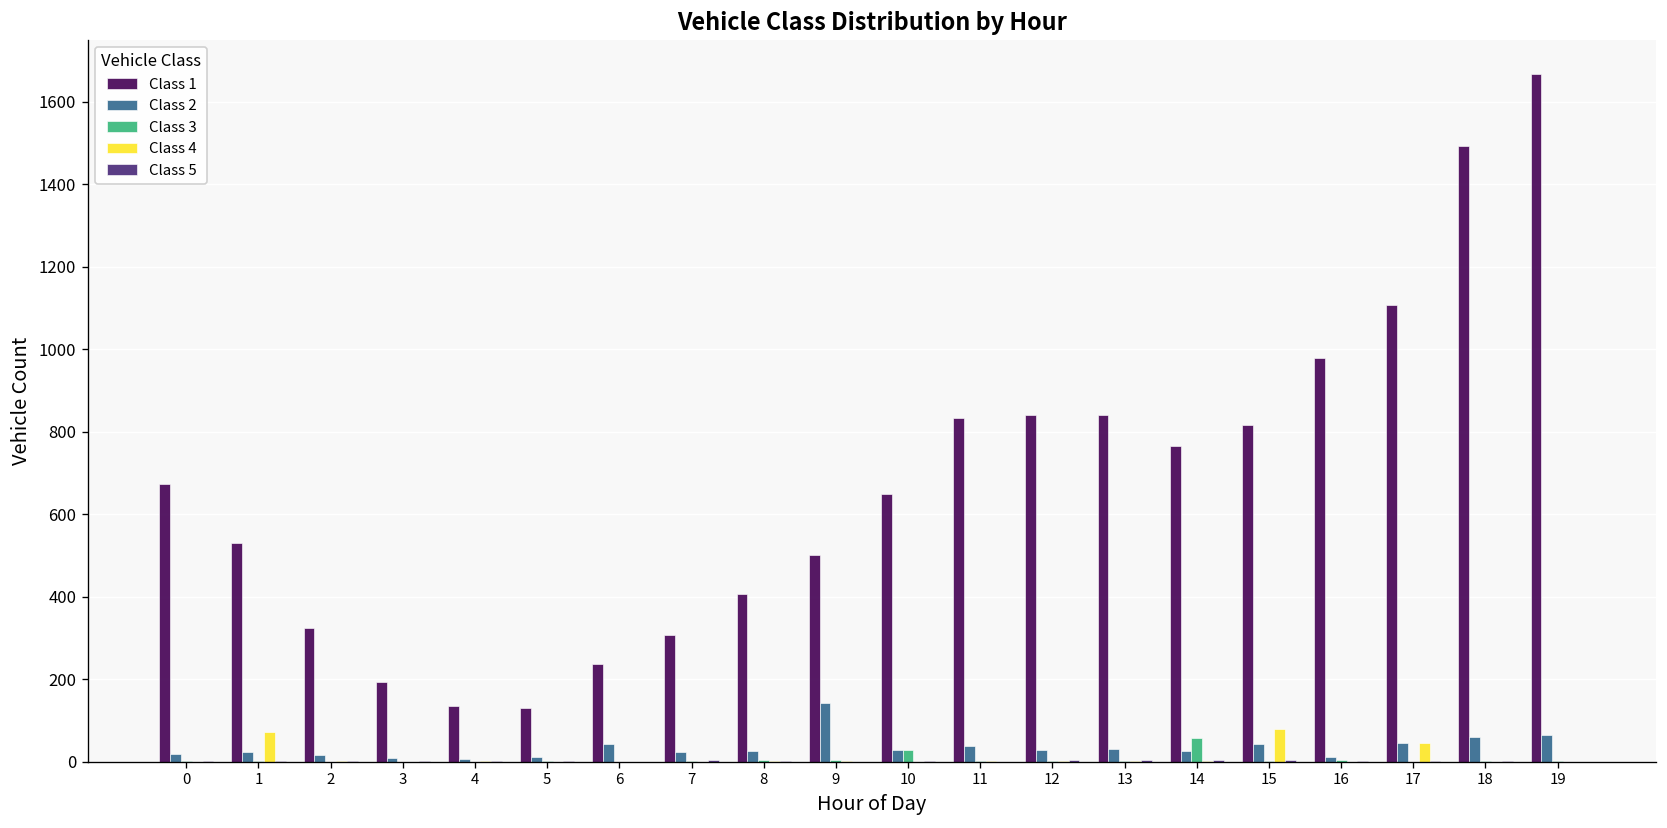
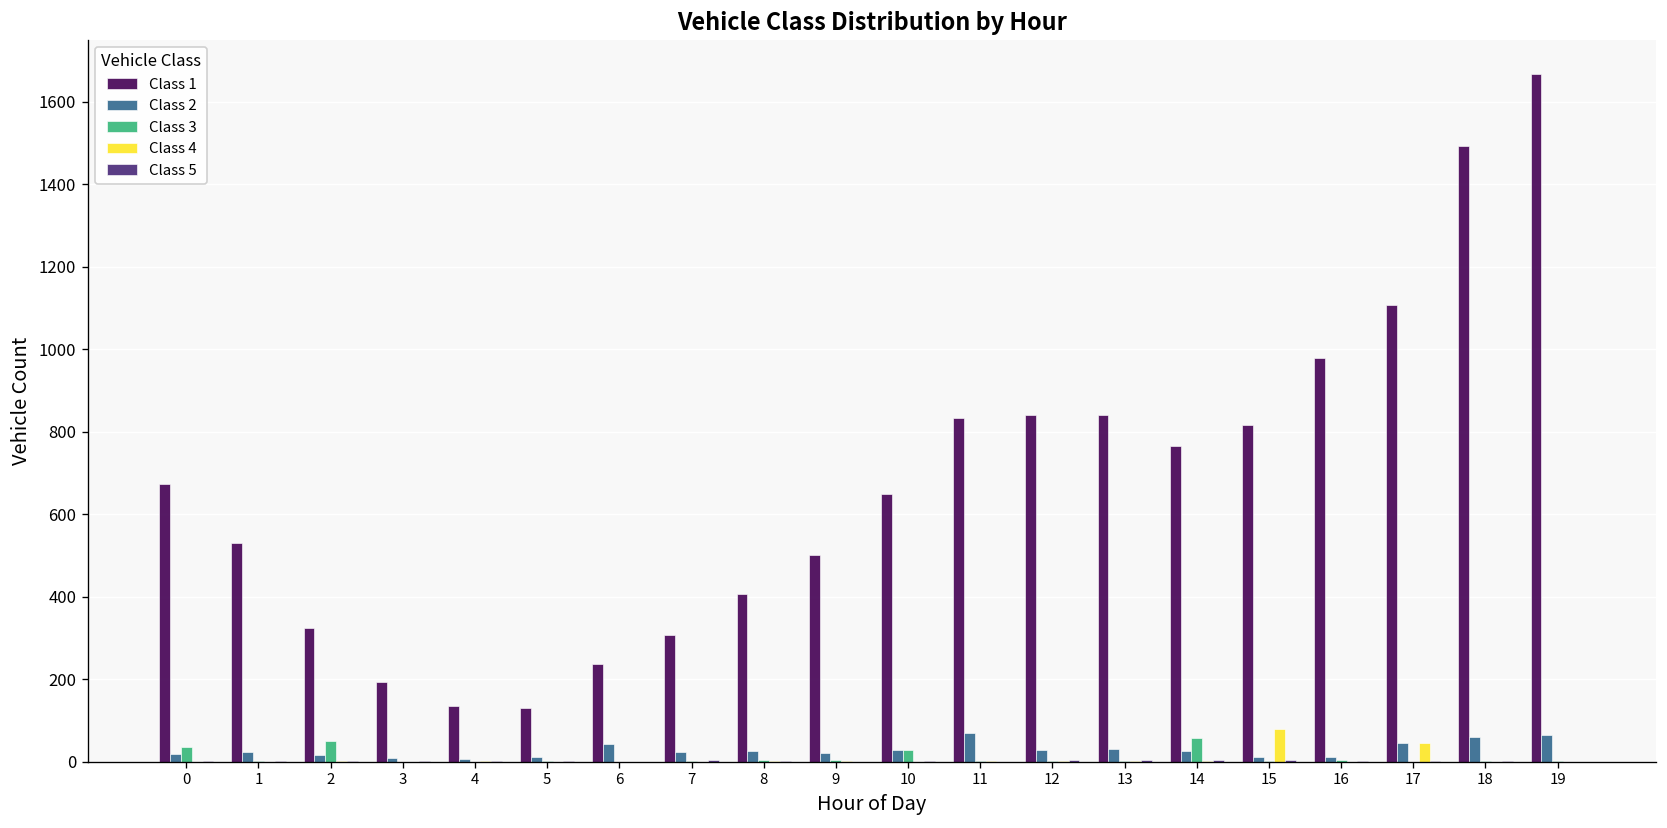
  {
    "Class 2": {
      "0": 20,
      "1": 20,
      "2": 20,
      "3": 10,
      "5": 10,
      "6": 40,
      "7": 20,
      "8": 30,
-     "9": 140,
+     "9": 20,
      "10": 30,
-     "11": 40,
+     "11": 70,
      "12": 30,
      "13": 30,
      "14": 30,
-     "15": 40,
+     "15": 10,
      "16": 10,
      "17": 50,
      "18": 60,
      "19": 60
    },
    "Class 3": {
-     "0": 0,
-     "2": 0,
+     "0": 40,
+     "2": 50,
      "3": 0,
      "4": 0,
      "6": 0,
      "10": 30,
      "14": 60,
      "17": 0
    },
    "Class 4": {
      "0": 0,
-     "1": 70,
+     "1": 0,
      "3": 0,
      "5": 0,
      "6": 0,
      "7": 0,
      "10": 0,
      "15": 80,
      "16": 0,
      "17": 50,
      "18": 0,
      "19": 0
    }
  }
